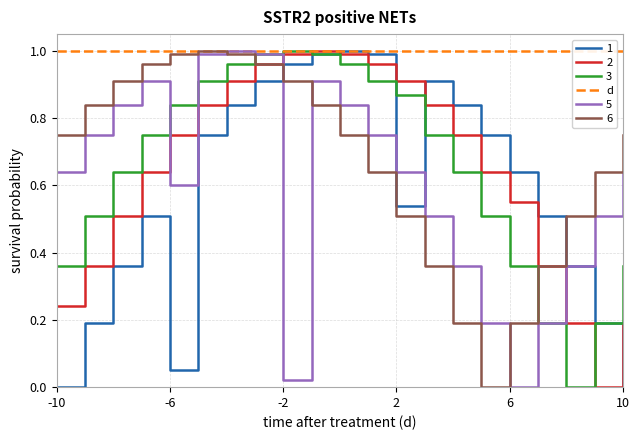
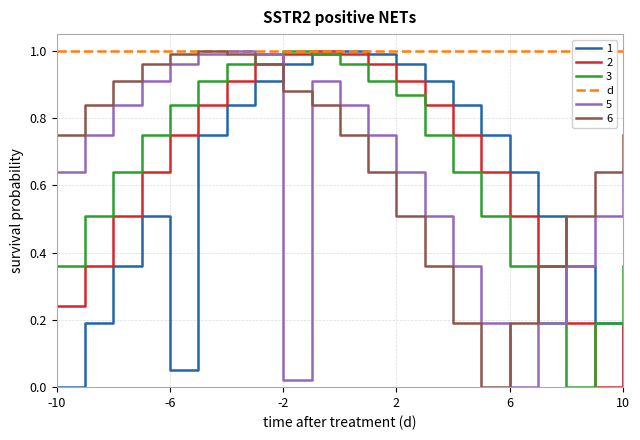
  {
    "1": {
      "-10": 0.00,
      "-6": 0.05,
      "-2": 0.96,
-     "2": 0.54,
+     "2": 0.96,
      "6": 0.64,
      "10": 0.00
    },
    "2": {
      "-10": 0.24,
      "-6": 0.75,
      "-2": 0.99,
      "2": 0.91,
-     "6": 0.55,
+     "6": 0.51,
      "10": 0.19
    },
    "3": {
      "-10": 0.36,
      "-6": 0.84,
      "2": 0.87,
      "6": 0.36,
      "10": 0.36
    },
    "d": {
      "-10": 1.00,
      "-6": 1.00,
      "2": 1.00,
      "6": 1.00,
      "10": 1.00
    },
    "5": {
      "-10": 0.64,
-     "-6": 0.60,
+     "-6": 0.96,
      "-2": 0.02,
      "2": 0.64,
      "6": 0.00,
      "10": 0.64
    },
    "6": {
      "-10": 0.75,
      "-6": 0.99,
-     "-2": 0.91,
+     "-2": 0.88,
      "2": 0.51,
      "6": 0.19,
      "10": 0.75
    }
  }
